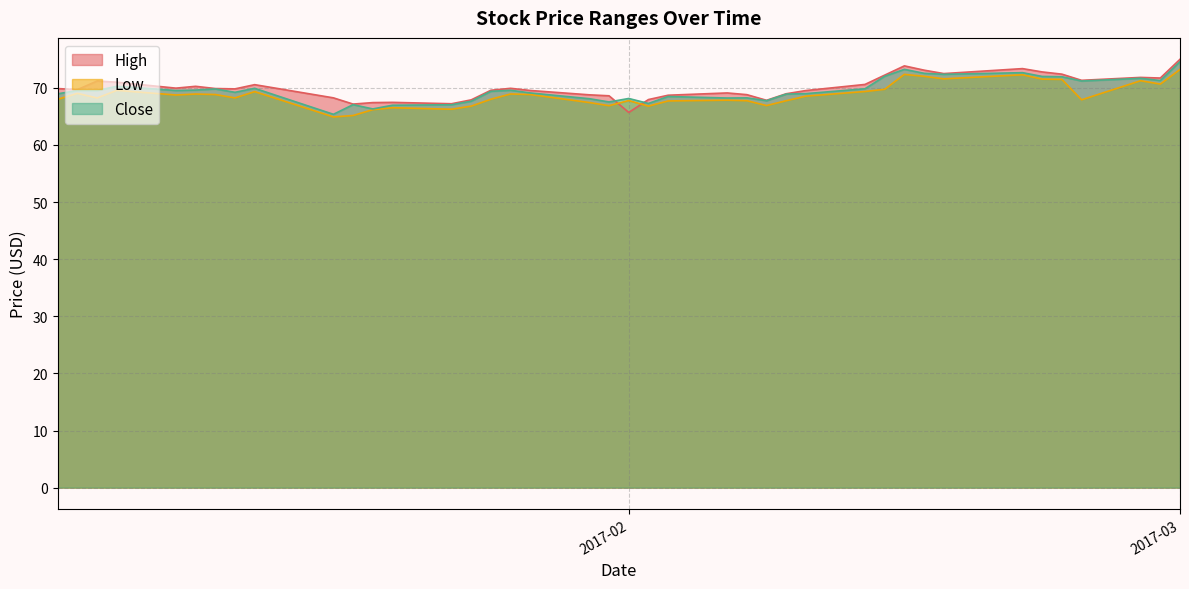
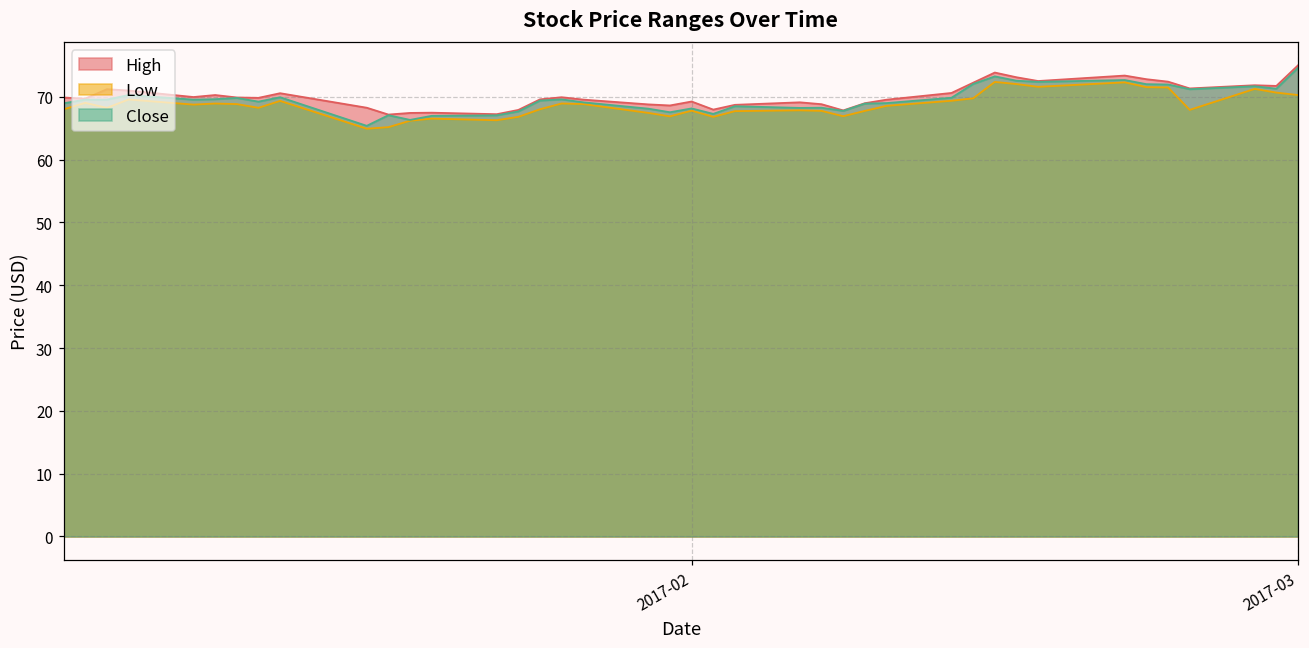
  {
    "High": {
-     "2017-02": 66
+     "2017-02": 69
    },
    "Low": {
-     "2017-03": 73
+     "2017-03": 70
    }
  }
